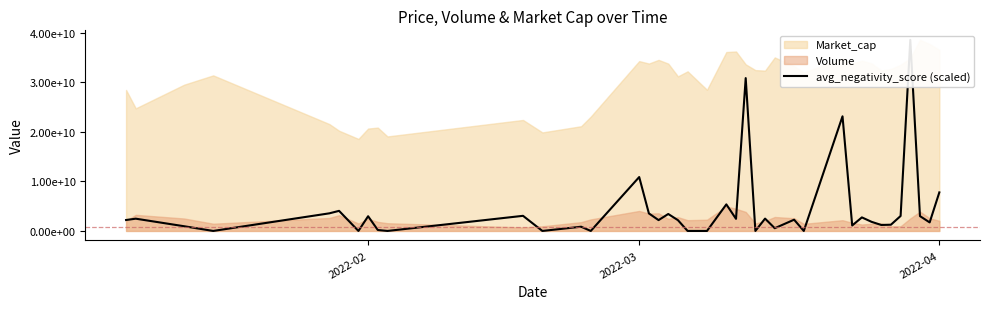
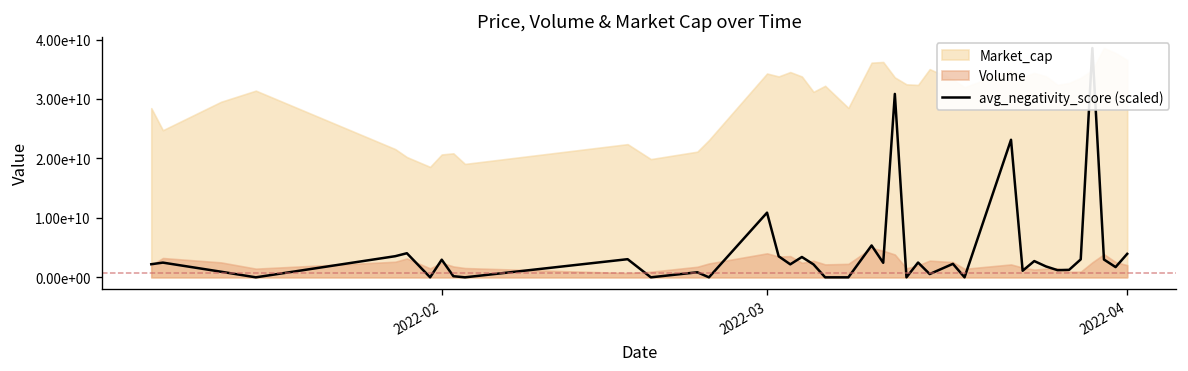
  {
    "avg_negativity_score (scaled)": {
      "2022-02": 3000000000,
      "2022-03": 11000000000,
-     "2022-04": 8000000000
+     "2022-04": 4000000000
    }
  }
